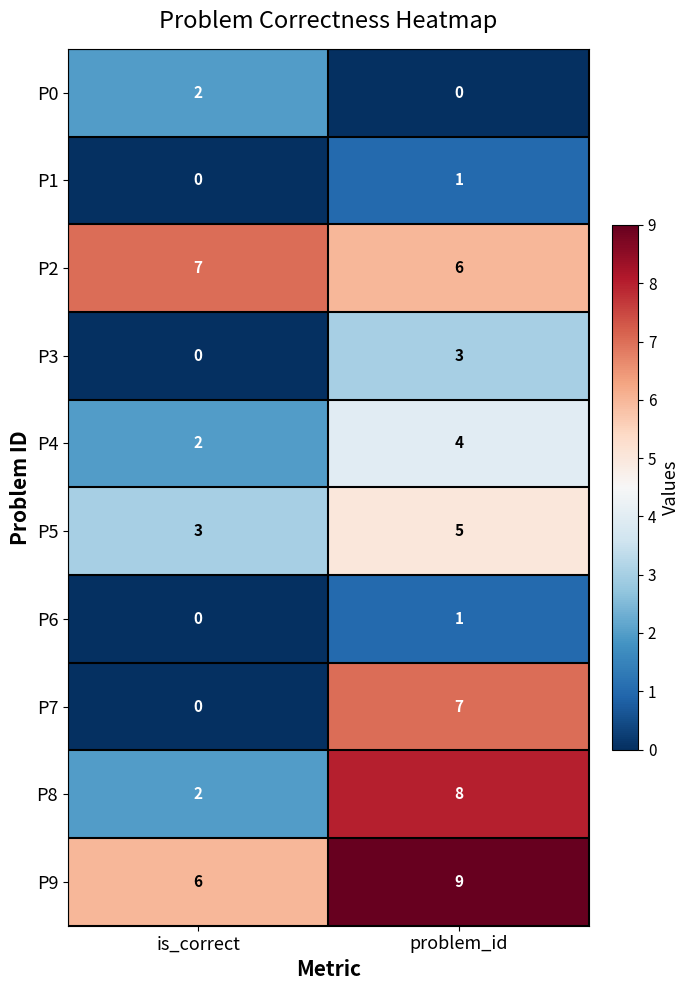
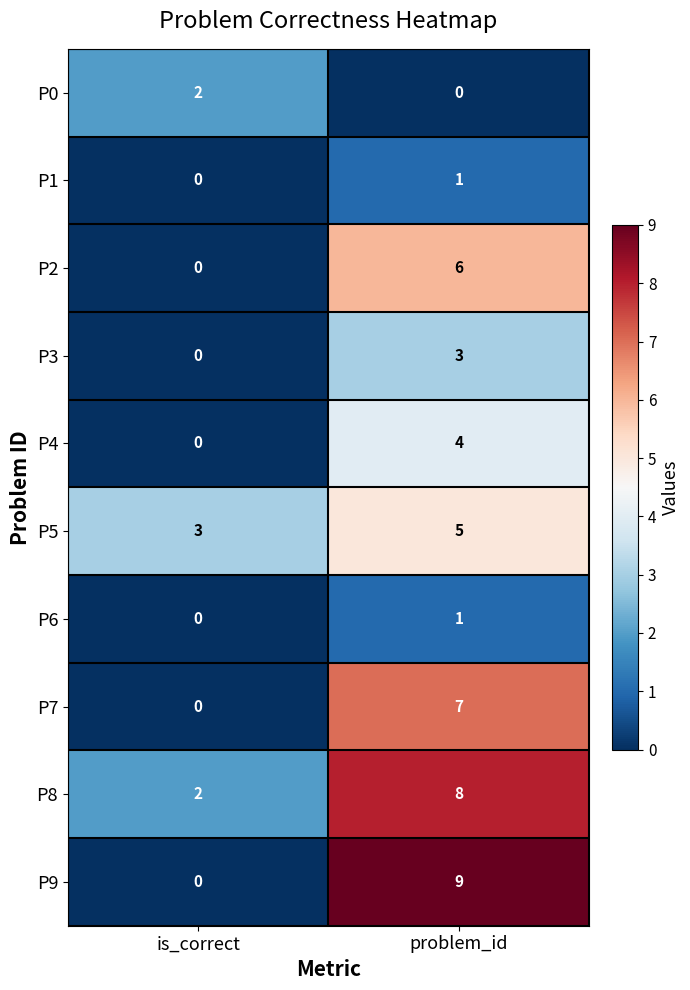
  {
    "P0": {
      "is_correct": 2,
      "problem_id": 0
    },
    "P1": {
      "is_correct": 0,
      "problem_id": 1
    },
    "P2": {
-     "is_correct": 7,
+     "is_correct": 0,
      "problem_id": 6
    },
    "P3": {
      "is_correct": 0,
      "problem_id": 3
    },
    "P4": {
-     "is_correct": 2,
+     "is_correct": 0,
      "problem_id": 4
    },
    "P5": {
      "is_correct": 3,
      "problem_id": 5
    },
    "P6": {
      "is_correct": 0,
      "problem_id": 1
    },
    "P7": {
      "is_correct": 0,
      "problem_id": 7
    },
    "P8": {
      "is_correct": 2,
      "problem_id": 8
    },
    "P9": {
-     "is_correct": 6,
+     "is_correct": 0,
      "problem_id": 9
    }
  }
